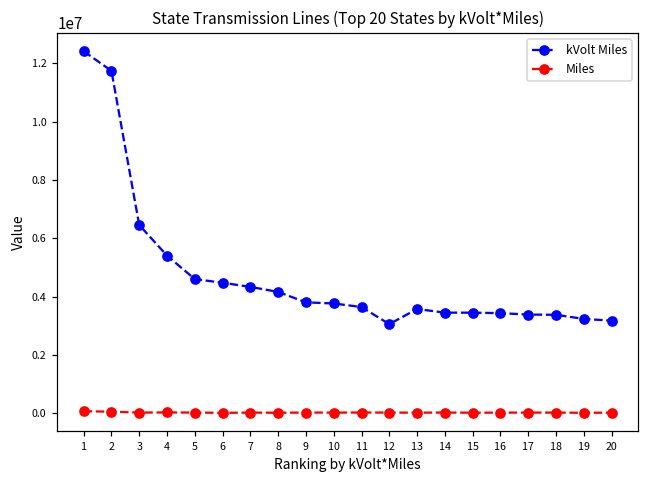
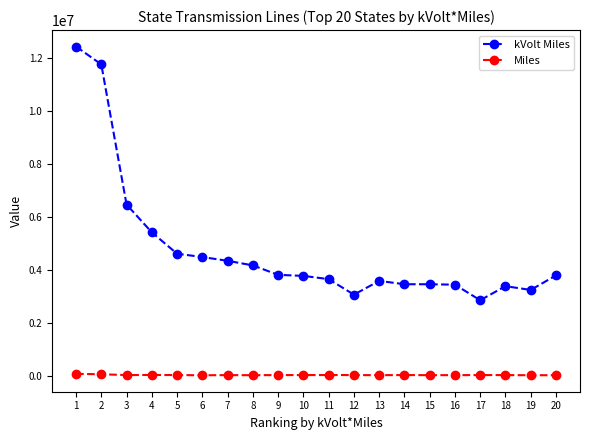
  {
    "kVolt Miles": {
      "1": 12400000,
      "2": 11700000,
      "3": 6500000,
      "4": 5400000,
      "5": 4600000,
      "6": 4500000,
      "7": 4300000,
      "8": 4200000,
      "9": 3800000,
      "10": 3800000,
      "11": 3600000,
      "12": 3100000,
      "13": 3600000,
      "14": 3400000,
      "15": 3400000,
      "16": 3400000,
-     "17": 3400000,
+     "17": 2800000,
      "18": 3400000,
      "19": 3200000,
-     "20": 3200000
+     "20": 3800000
    },
    "Miles": {
      "1": 100000,
      "2": 100000,
      "3": 0,
      "4": 0,
      "5": 0,
      "6": 0,
      "7": 0,
      "8": 0,
      "9": 0,
      "10": 0,
      "11": 0,
      "12": 0,
      "13": 0,
      "14": 0,
      "15": 0,
      "16": 0,
      "17": 0,
      "18": 0,
      "19": 0,
      "20": 0
    }
  }
